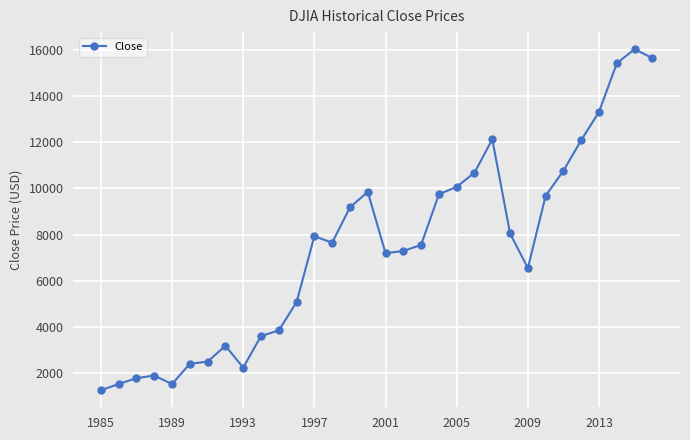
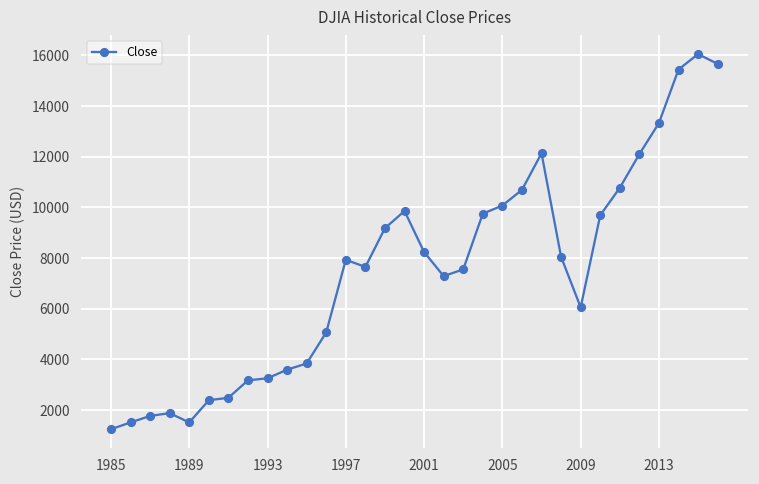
  {
    "1985": 1200,
    "1989": 1500,
-   "1993": 2200,
+   "1993": 3300,
    "1997": 7900,
-   "2001": 7200,
+   "2001": 8200,
    "2005": 10100,
-   "2009": 6500,
+   "2009": 6100,
    "2013": 13300
  }
